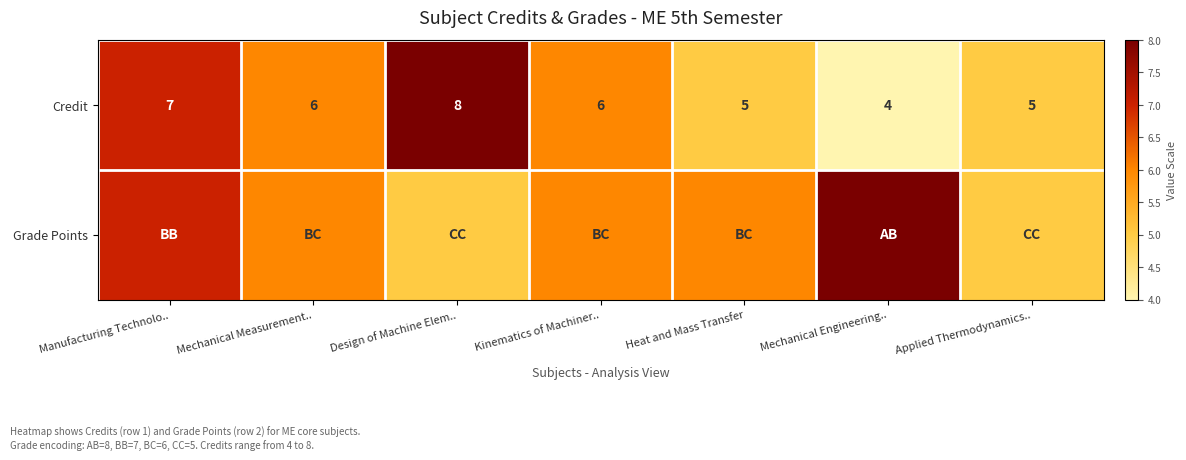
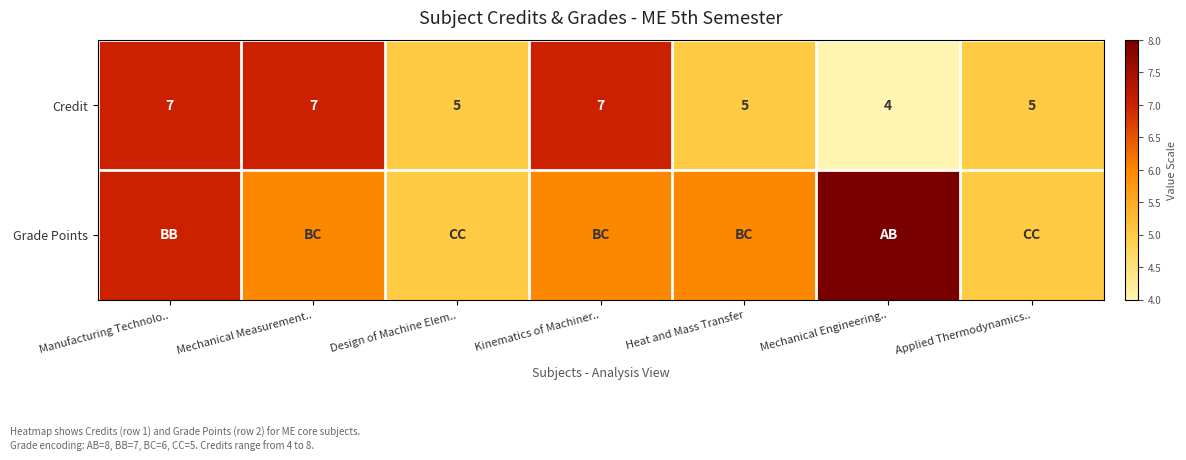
  {
    "Credit": {
      "Manufacturing Technolo..": 7,
-     "Mechanical Measurement..": 6,
-     "Design of Machine Elem..": 8,
-     "Kinematics of Machiner..": 6,
+     "Mechanical Measurement..": 7,
+     "Design of Machine Elem..": 5,
+     "Kinematics of Machiner..": 7,
      "Heat and Mass Transfer": 5,
      "Mechanical Engineering..": 4,
      "Applied Thermodynamics..": 5
    }
  }
